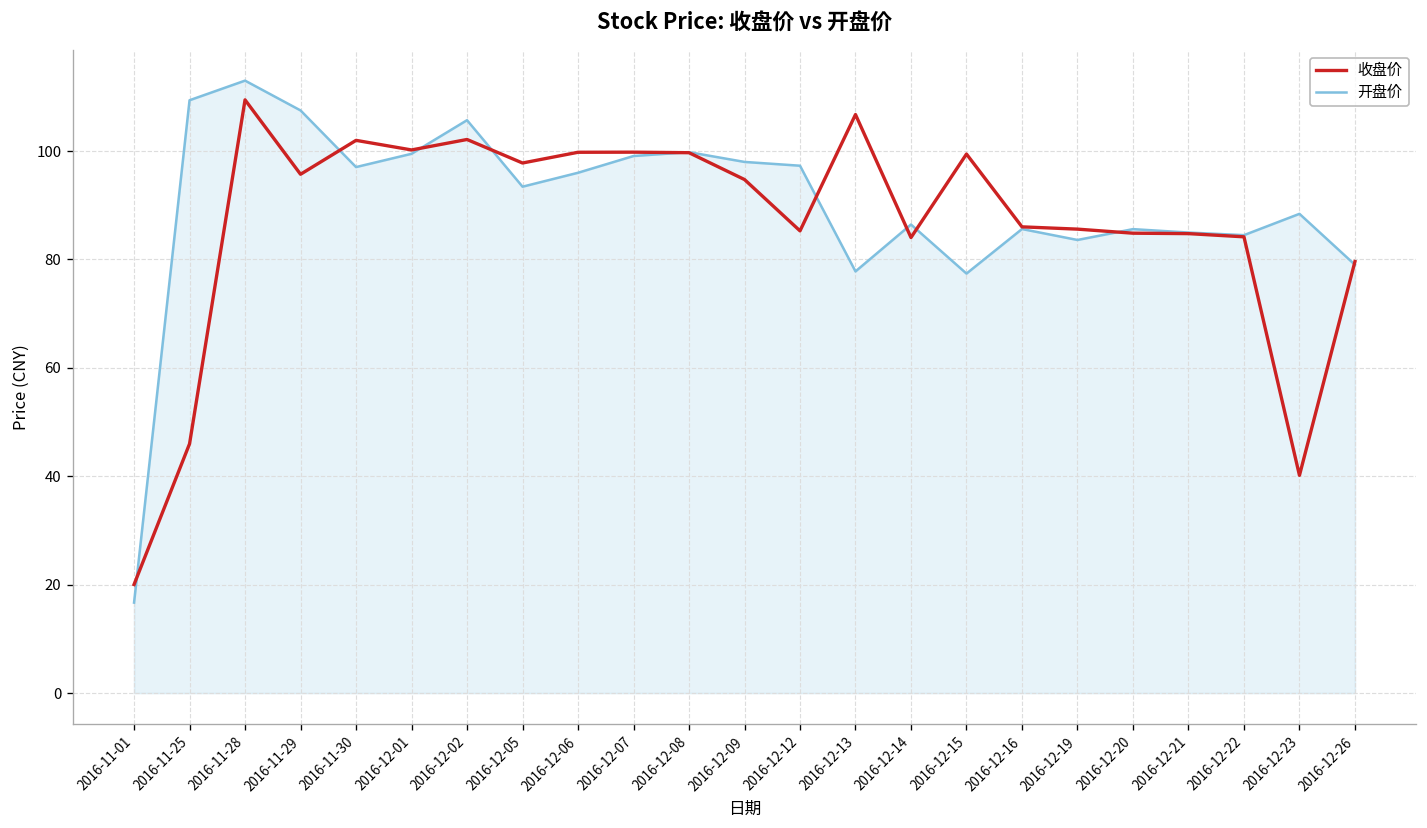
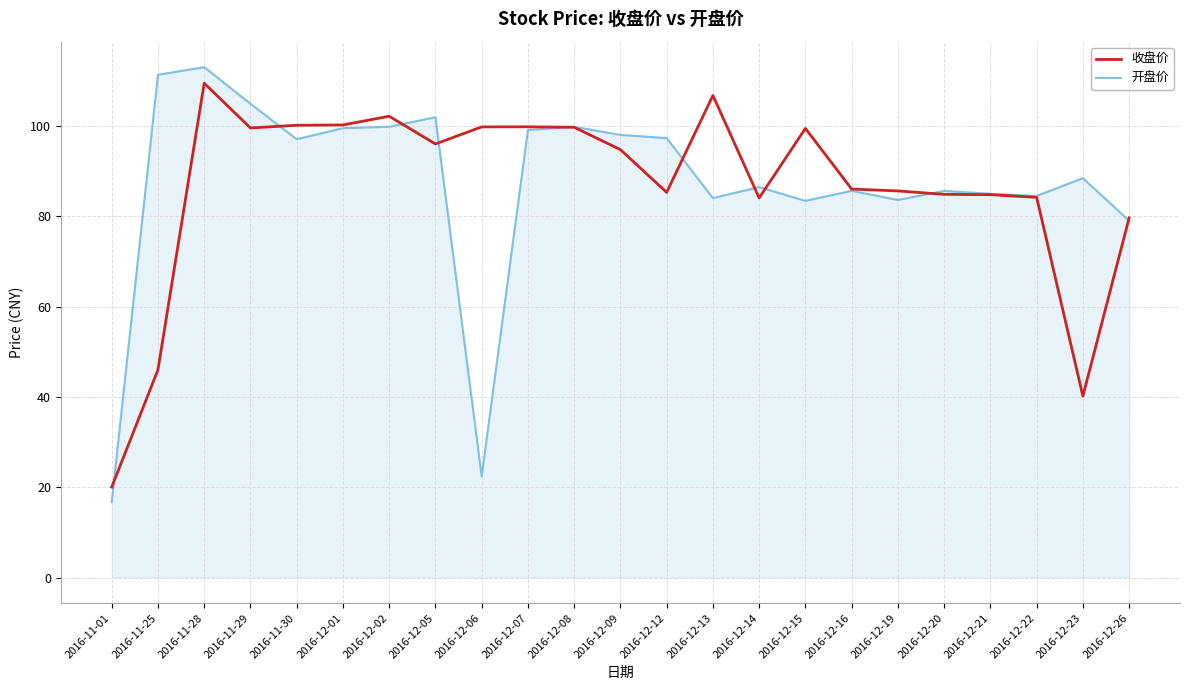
  {
    "收盘价": {
      "2016-11-01": 20,
      "2016-11-25": 46,
      "2016-11-28": 109,
-     "2016-11-29": 96,
-     "2016-11-30": 102,
+     "2016-11-29": 100,
+     "2016-11-30": 100,
      "2016-12-01": 100,
      "2016-12-02": 102,
-     "2016-12-05": 98,
+     "2016-12-05": 96,
      "2016-12-06": 100,
      "2016-12-07": 100,
      "2016-12-09": 95,
      "2016-12-12": 85,
      "2016-12-13": 107,
      "2016-12-14": 84,
      "2016-12-15": 99,
      "2016-12-19": 86,
      "2016-12-20": 85,
      "2016-12-23": 40,
      "2016-12-26": 80
    },
    "开盘价": {
      "2016-11-01": 17,
-     "2016-11-25": 109,
+     "2016-11-25": 111,
      "2016-11-28": 113,
-     "2016-11-29": 108,
+     "2016-11-29": 105,
      "2016-11-30": 97,
      "2016-12-01": 100,
-     "2016-12-02": 106,
-     "2016-12-05": 93,
-     "2016-12-06": 96,
+     "2016-12-02": 100,
+     "2016-12-05": 102,
+     "2016-12-06": 22,
      "2016-12-07": 99,
      "2016-12-09": 98,
      "2016-12-12": 97,
-     "2016-12-13": 78,
+     "2016-12-13": 84,
      "2016-12-14": 86,
-     "2016-12-15": 77,
+     "2016-12-15": 83,
      "2016-12-19": 84,
      "2016-12-20": 86,
      "2016-12-23": 88,
      "2016-12-26": 79
    }
  }
